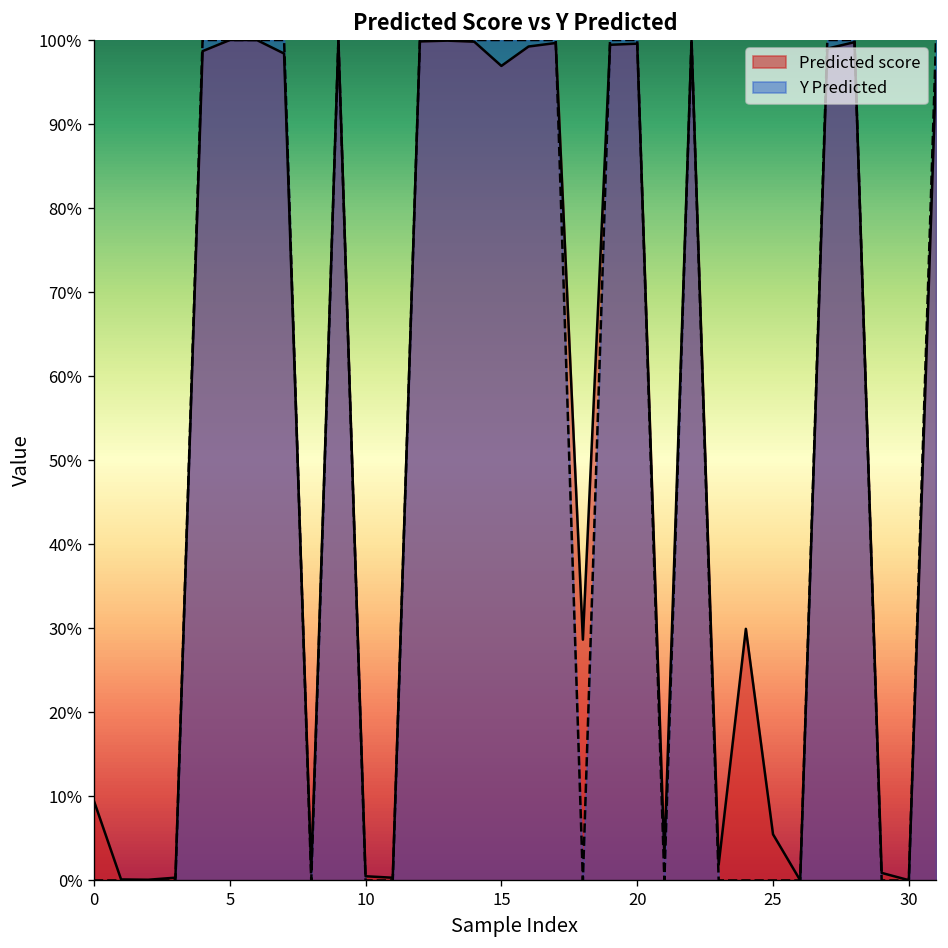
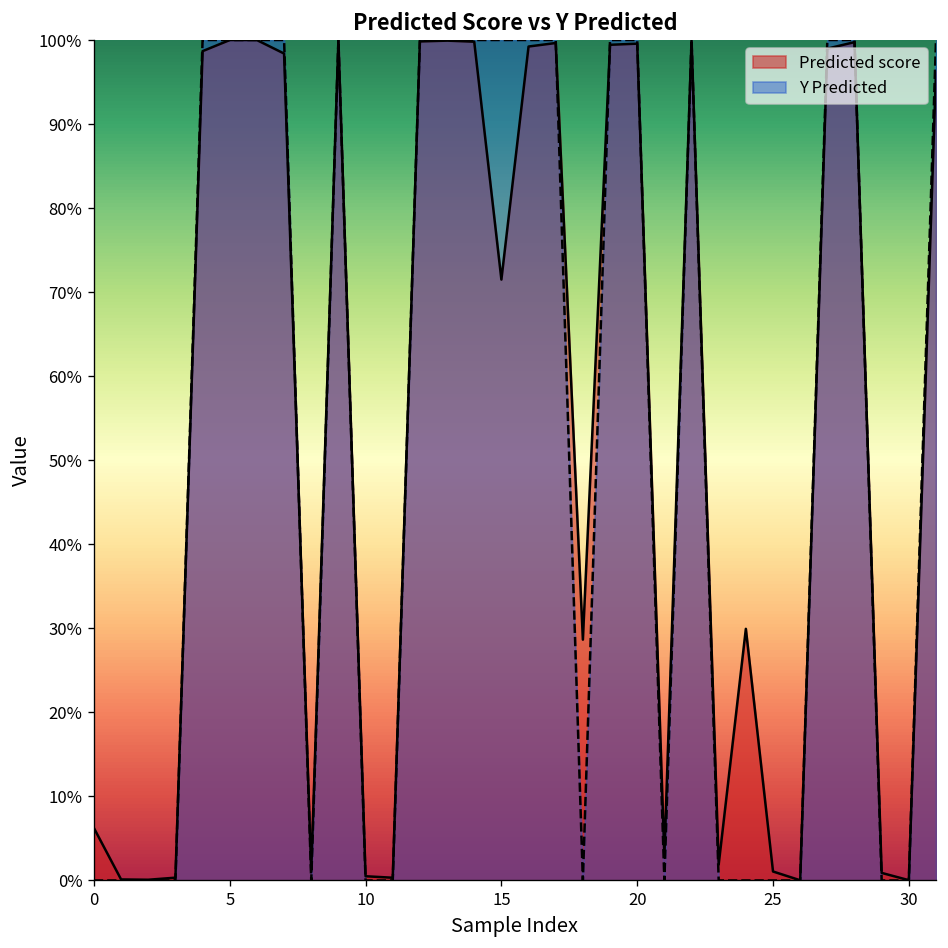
  {
    "Predicted score": {
-     "0": "9%",
+     "0": "6%",
      "10": "1%",
-     "15": "97%",
+     "15": "71%",
      "20": "100%",
-     "25": "5%"
+     "25": "1%"
    },
    "Y Predicted": {
      "0": "0%",
      "10": "0%",
      "15": "100%",
      "20": "100%",
      "25": "0%"
    }
  }
